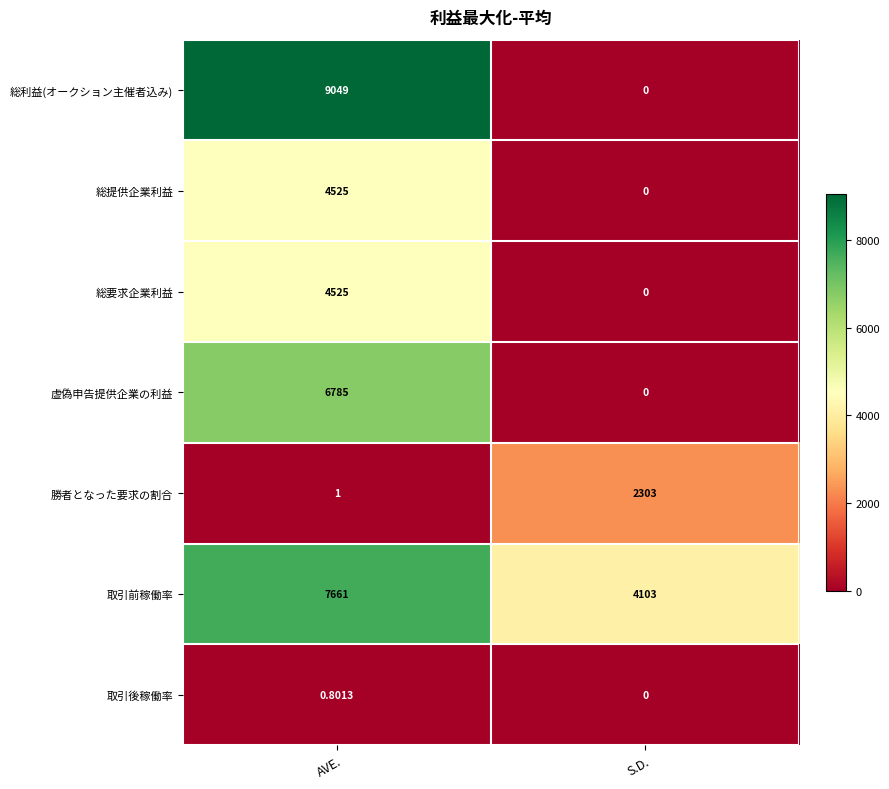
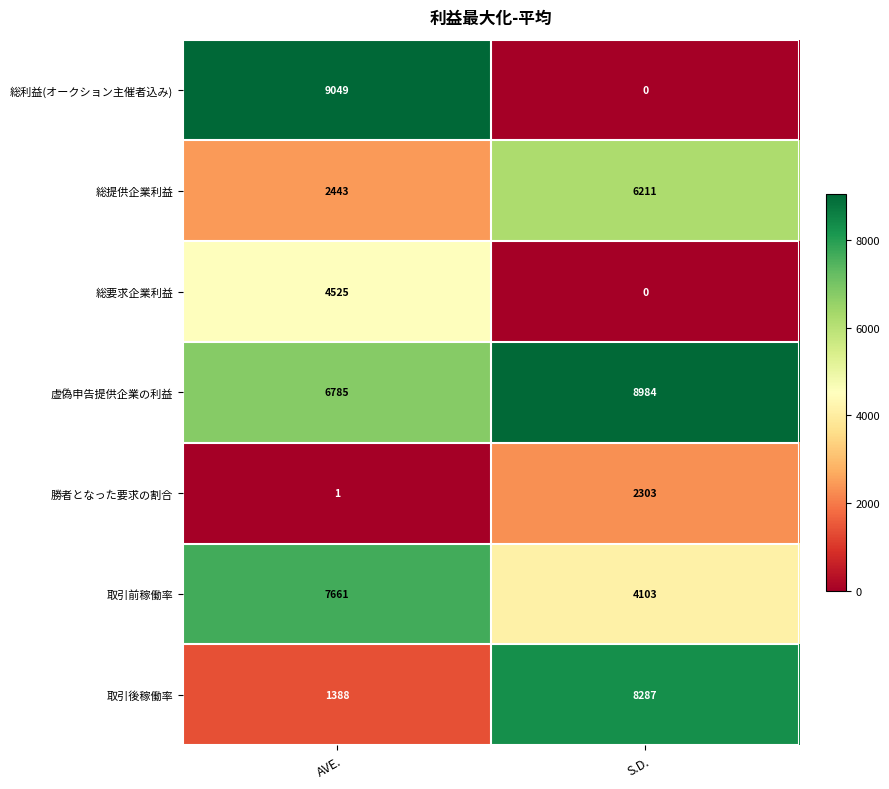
  {
    "総利益(オークション主催者込み)": {
      "AVE.": 9049,
      "S.D.": 0
    },
    "総提供企業利益": {
-     "AVE.": 4525,
-     "S.D.": 0
+     "AVE.": 2443,
+     "S.D.": 6211
    },
    "総要求企業利益": {
      "AVE.": 4525,
      "S.D.": 0
    },
    "虚偽申告提供企業の利益": {
      "AVE.": 6785,
-     "S.D.": 0
+     "S.D.": 8984
    },
    "勝者となった要求の割合": {
      "AVE.": 1,
      "S.D.": 2303
    },
    "取引前稼働率": {
      "AVE.": 7661,
      "S.D.": 4103
    },
    "取引後稼働率": {
-     "AVE.": 0.8013,
-     "S.D.": 0
+     "AVE.": 1388,
+     "S.D.": 8287
    }
  }
